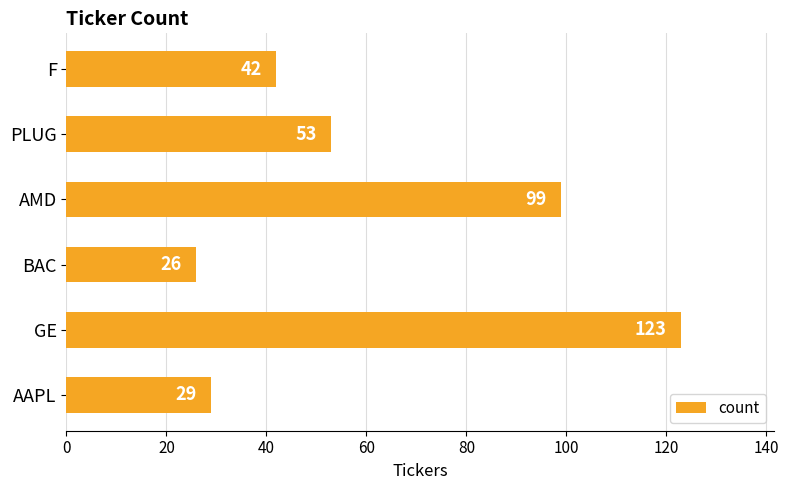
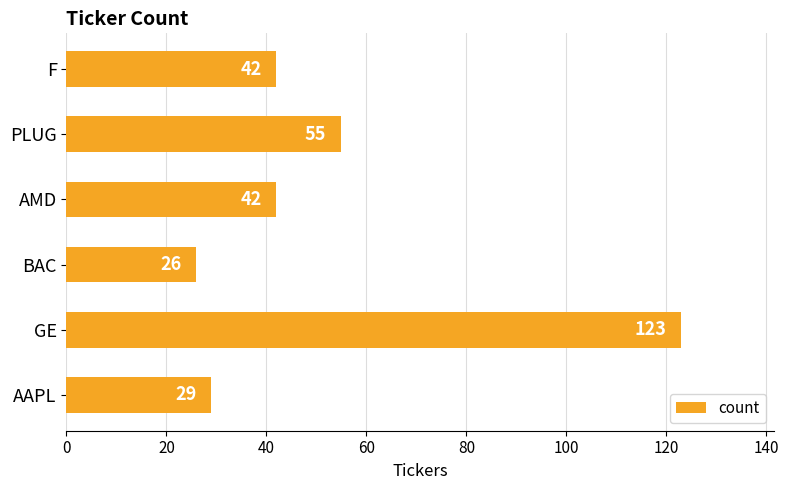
  {
    "F": 42,
-   "PLUG": 53,
-   "AMD": 99,
+   "PLUG": 55,
+   "AMD": 42,
    "BAC": 26,
    "GE": 123,
    "AAPL": 29
  }
